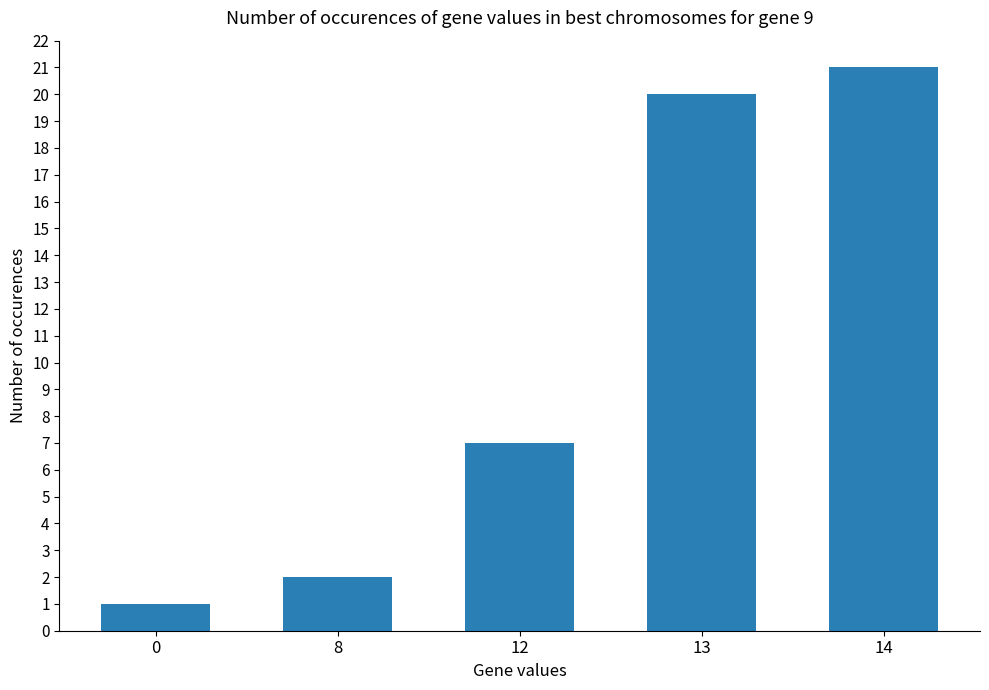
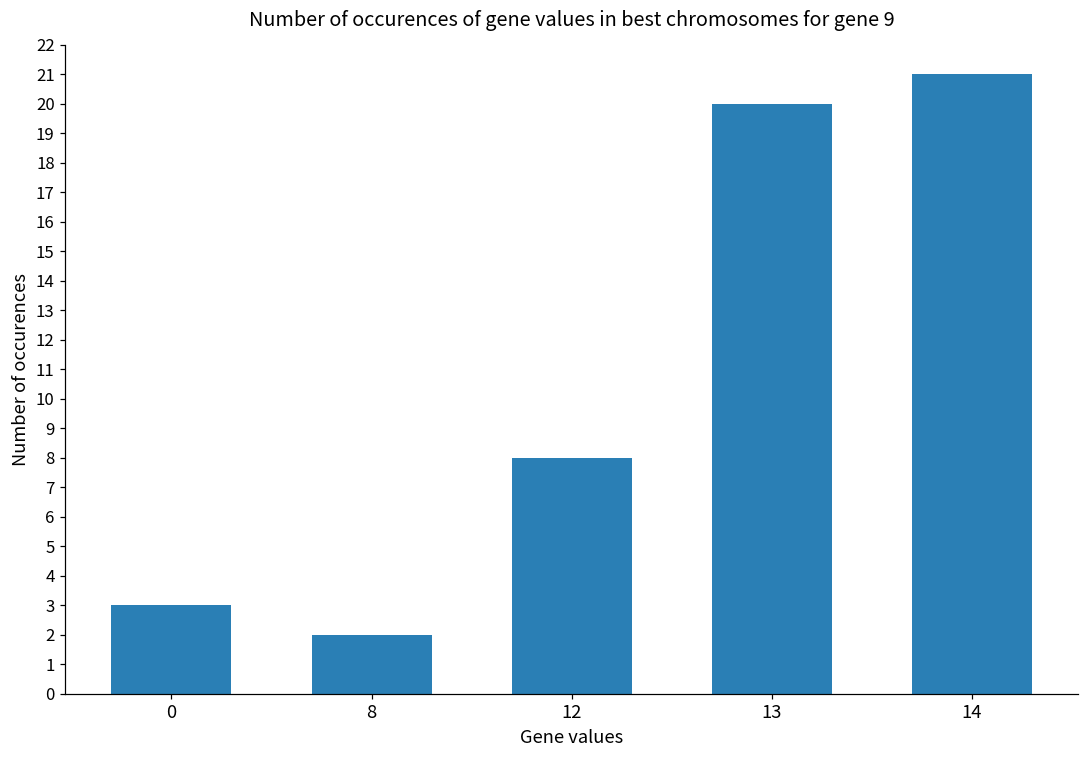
  {
-   "0": 1,
+   "0": 3,
    "8": 2,
-   "12": 7,
+   "12": 8,
    "13": 20,
    "14": 21
  }
